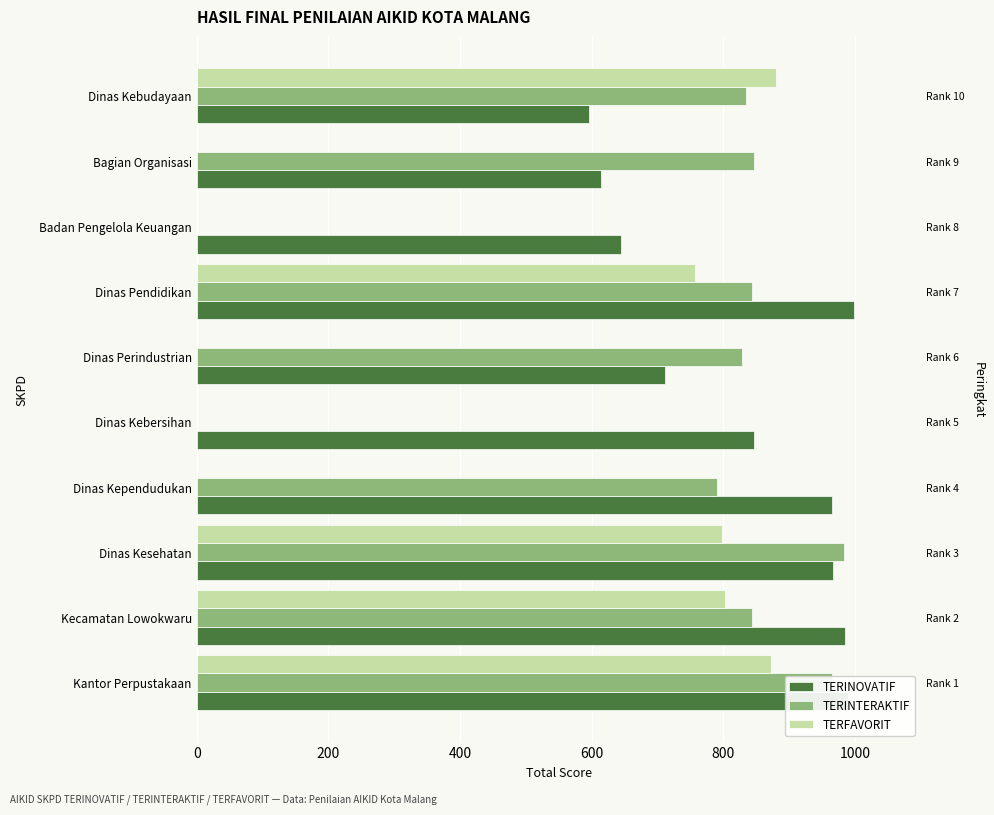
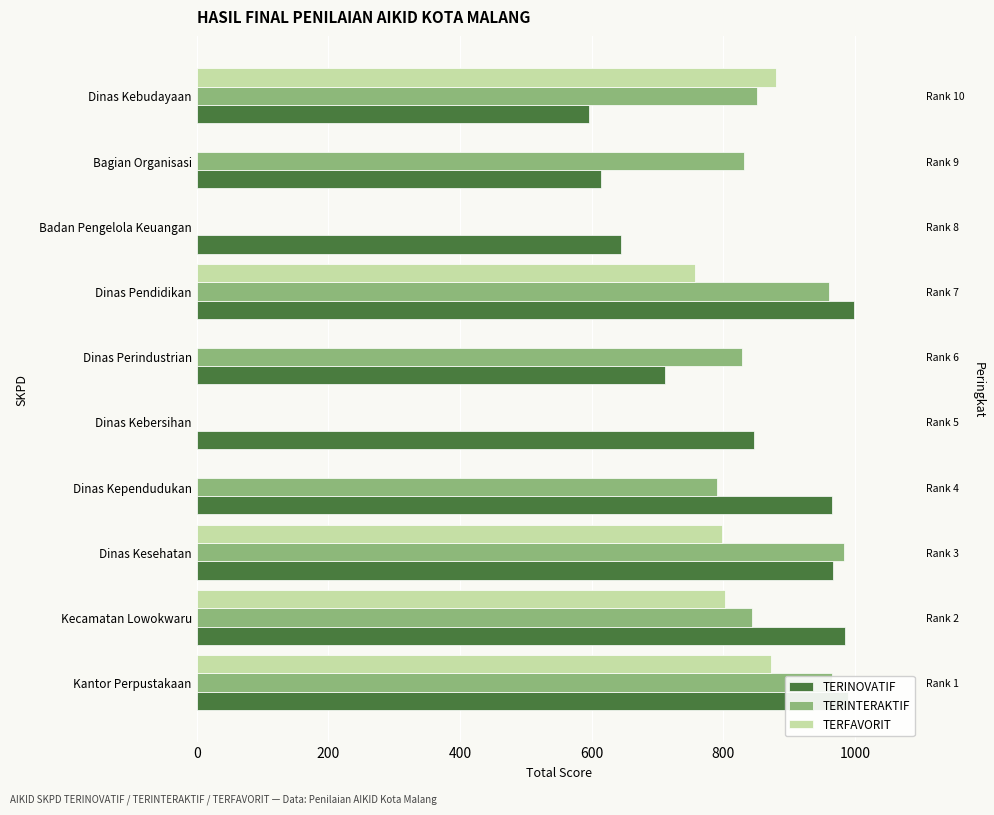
  {
    "TERINTERAKTIF": {
-     "Dinas Kebudayaan": 840,
-     "Bagian Organisasi": 850,
+     "Dinas Kebudayaan": 850,
+     "Bagian Organisasi": 830,
      "Badan Pengelola Keuangan": 0,
-     "Dinas Pendidikan": 840,
+     "Dinas Pendidikan": 960,
      "Dinas Perindustrian": 830,
      "Dinas Kebersihan": 0,
      "Dinas Kependudukan": 790,
      "Dinas Kesehatan": 980,
      "Kecamatan Lowokwaru": 840
    }
  }
